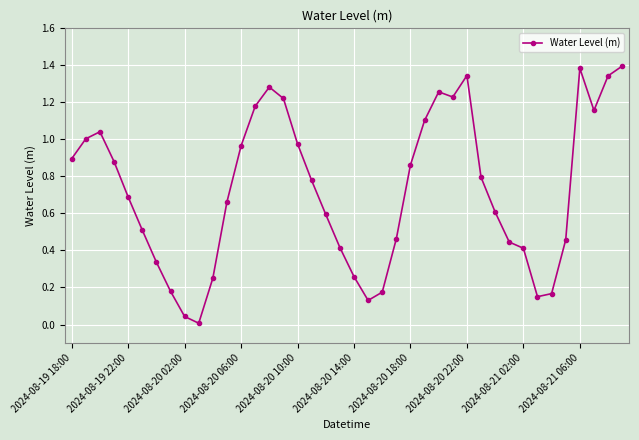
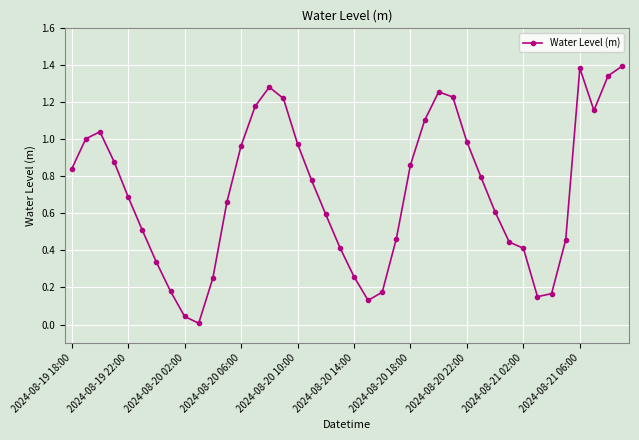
  {
-   "2024-08-19 18:00": 0.90,
+   "2024-08-19 18:00": 0.84,
    "2024-08-19 22:00": 0.69,
    "2024-08-20 02:00": 0.04,
    "2024-08-20 06:00": 0.97,
    "2024-08-20 10:00": 0.98,
    "2024-08-20 14:00": 0.26,
    "2024-08-20 18:00": 0.86,
-   "2024-08-20 22:00": 1.35,
+   "2024-08-20 22:00": 0.99,
    "2024-08-21 02:00": 0.41,
    "2024-08-21 06:00": 1.38
  }
